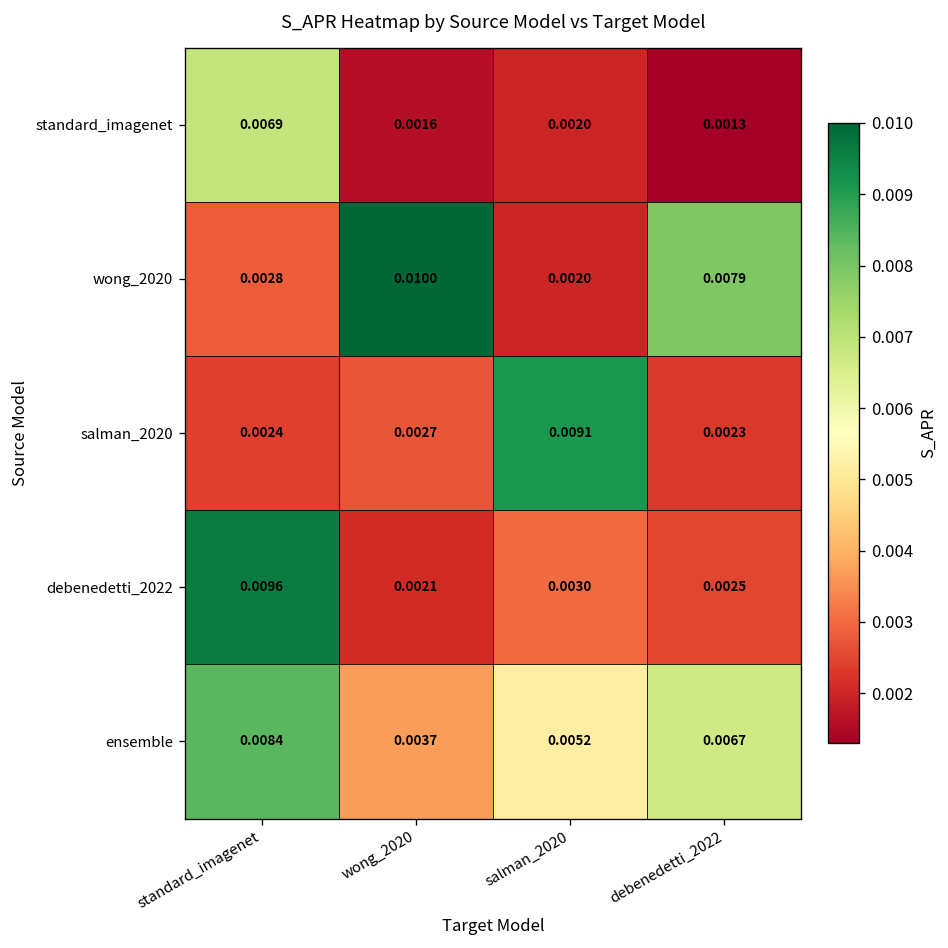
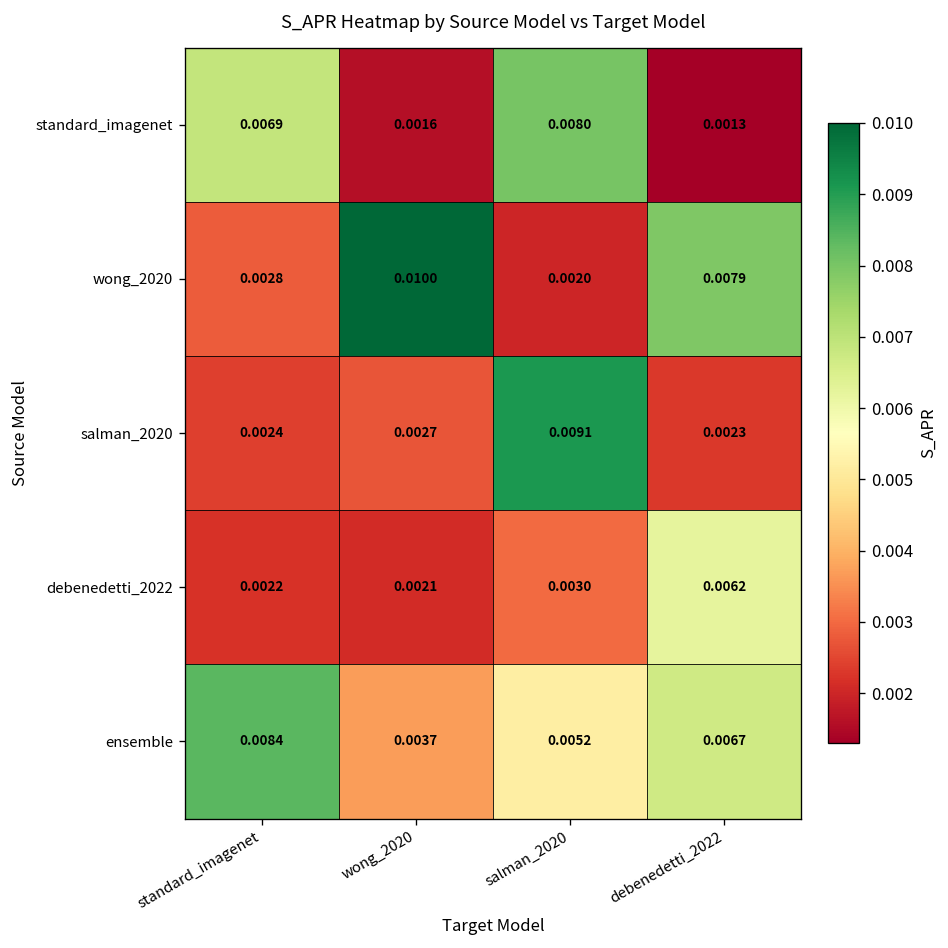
  {
    "standard_imagenet": {
      "standard_imagenet": 0.0069,
      "wong_2020": 0.0016,
-     "salman_2020": 0.0020,
+     "salman_2020": 0.0080,
      "debenedetti_2022": 0.0013
    },
    "wong_2020": {
      "standard_imagenet": 0.0028,
      "wong_2020": 0.0100,
      "salman_2020": 0.0020,
      "debenedetti_2022": 0.0079
    },
    "salman_2020": {
      "standard_imagenet": 0.0024,
      "wong_2020": 0.0027,
      "salman_2020": 0.0091,
      "debenedetti_2022": 0.0023
    },
    "debenedetti_2022": {
-     "standard_imagenet": 0.0096,
+     "standard_imagenet": 0.0022,
      "wong_2020": 0.0021,
      "salman_2020": 0.0030,
-     "debenedetti_2022": 0.0025
+     "debenedetti_2022": 0.0062
    },
    "ensemble": {
      "standard_imagenet": 0.0084,
      "wong_2020": 0.0037,
      "salman_2020": 0.0052,
      "debenedetti_2022": 0.0067
    }
  }
